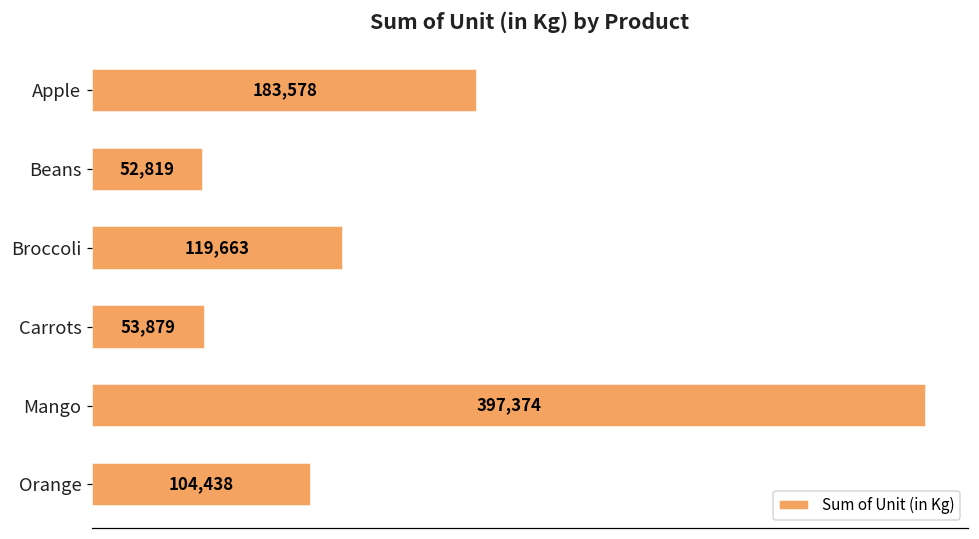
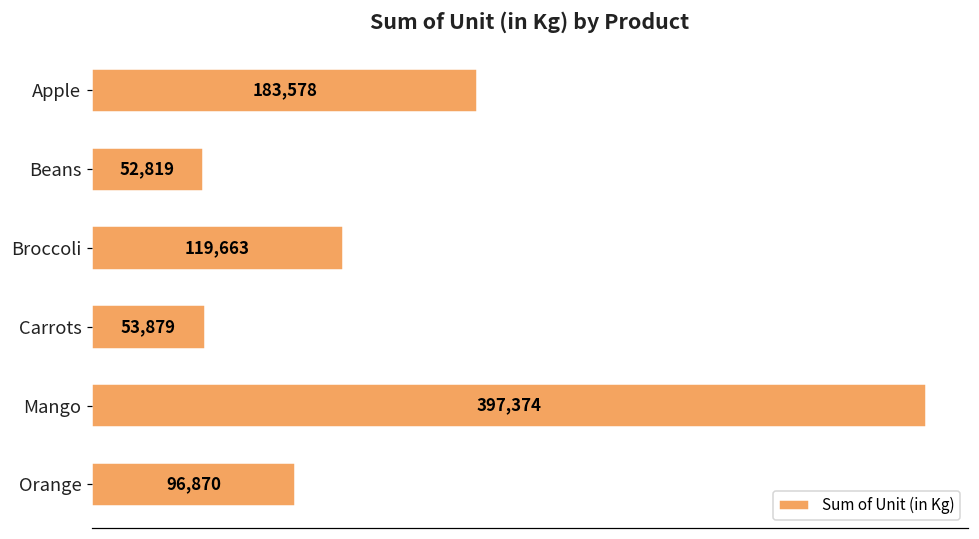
  {
    "Apple": "183,578",
    "Beans": "52,819",
    "Broccoli": "119,663",
    "Carrots": "53,879",
    "Mango": "397,374",
-   "Orange": "104,438"
+   "Orange": "96,870"
  }
